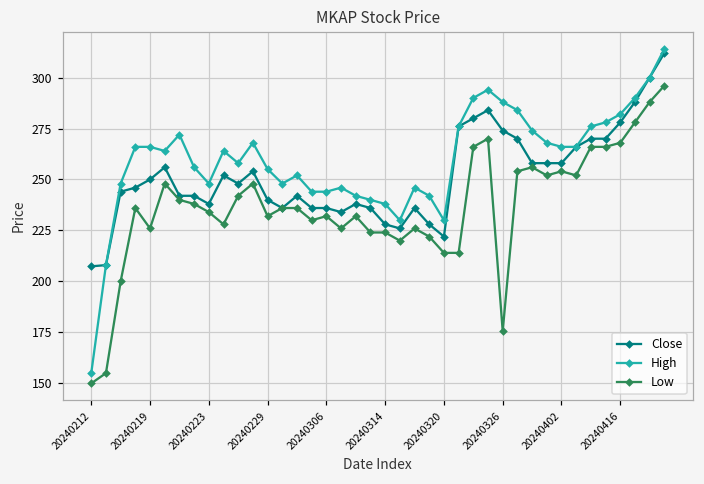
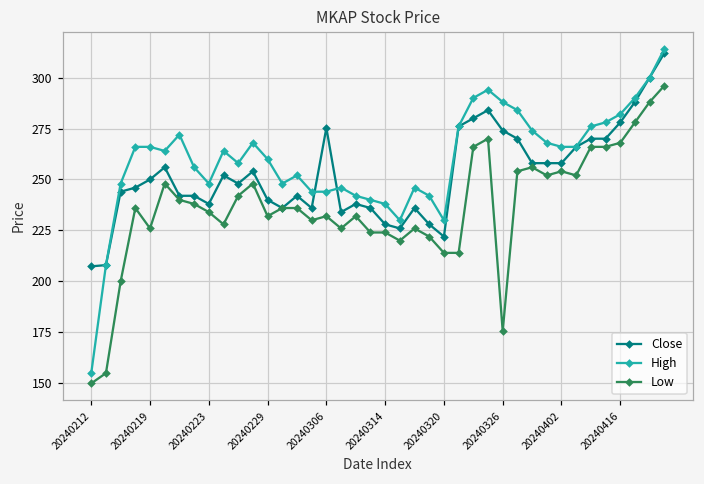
  {
    "Close": {
      "20240212": 207,
      "20240219": 250,
      "20240223": 238,
      "20240229": 240,
-     "20240306": 236,
+     "20240306": 275,
      "20240314": 228,
      "20240320": 222,
      "20240326": 274,
      "20240402": 258,
      "20240416": 278
    },
    "High": {
      "20240212": 155,
      "20240219": 266,
      "20240223": 248,
-     "20240229": 255,
+     "20240229": 260,
      "20240306": 244,
      "20240314": 238,
      "20240320": 230,
      "20240326": 288,
      "20240402": 266,
      "20240416": 282
    },
    "Low": {
      "20240212": 150,
      "20240219": 226,
      "20240223": 234,
      "20240229": 232,
      "20240306": 232,
      "20240314": 224,
      "20240320": 214,
      "20240326": 176,
      "20240402": 254,
      "20240416": 268
    }
  }
